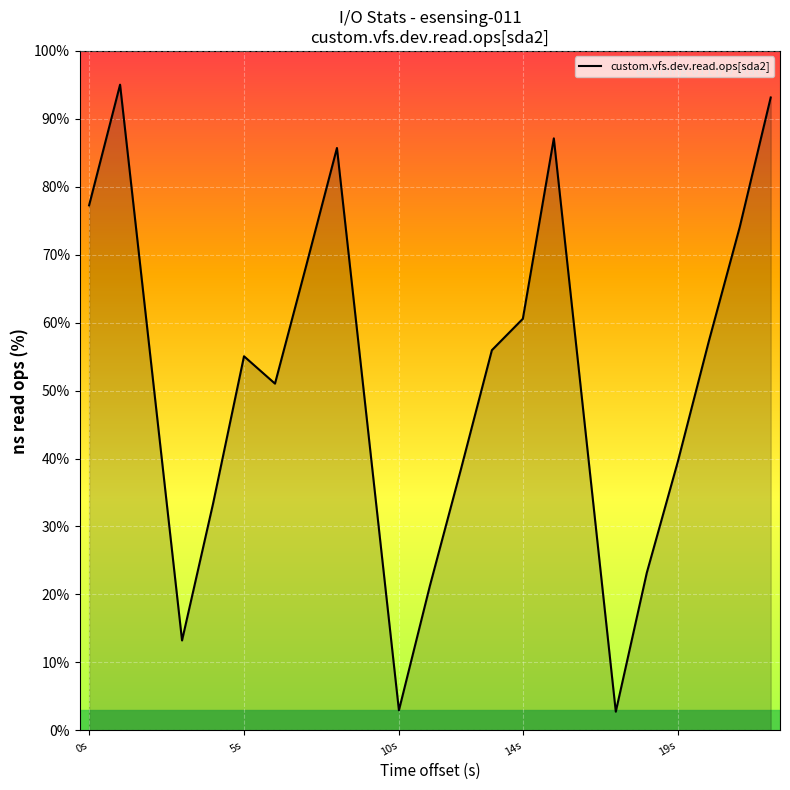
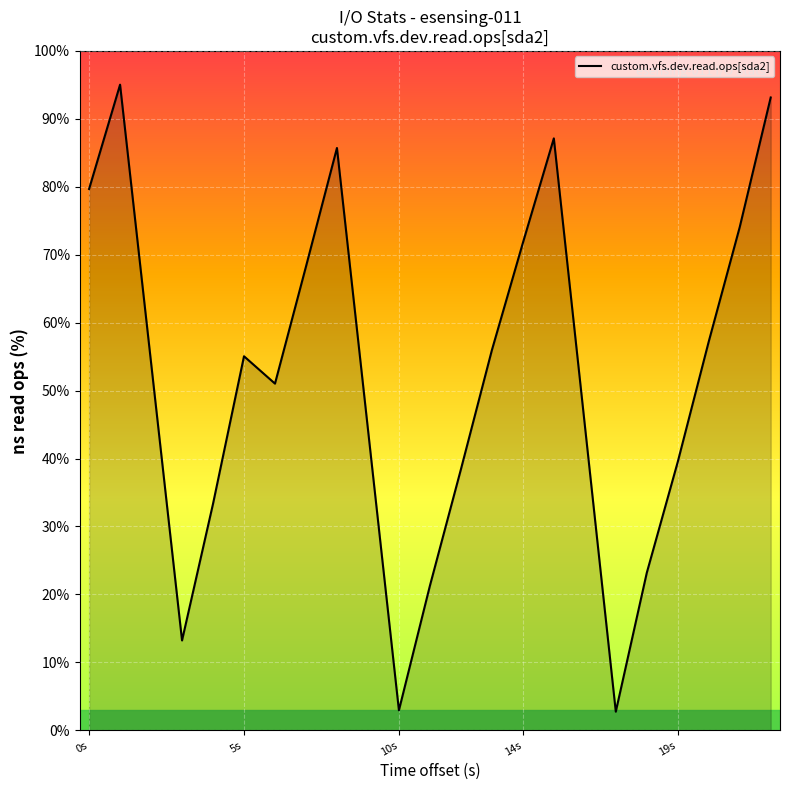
  {
-   "0s": "77%",
+   "0s": "80%",
    "5s": "55%",
-   "14s": "61%",
+   "14s": "72%",
    "19s": "40%"
  }
